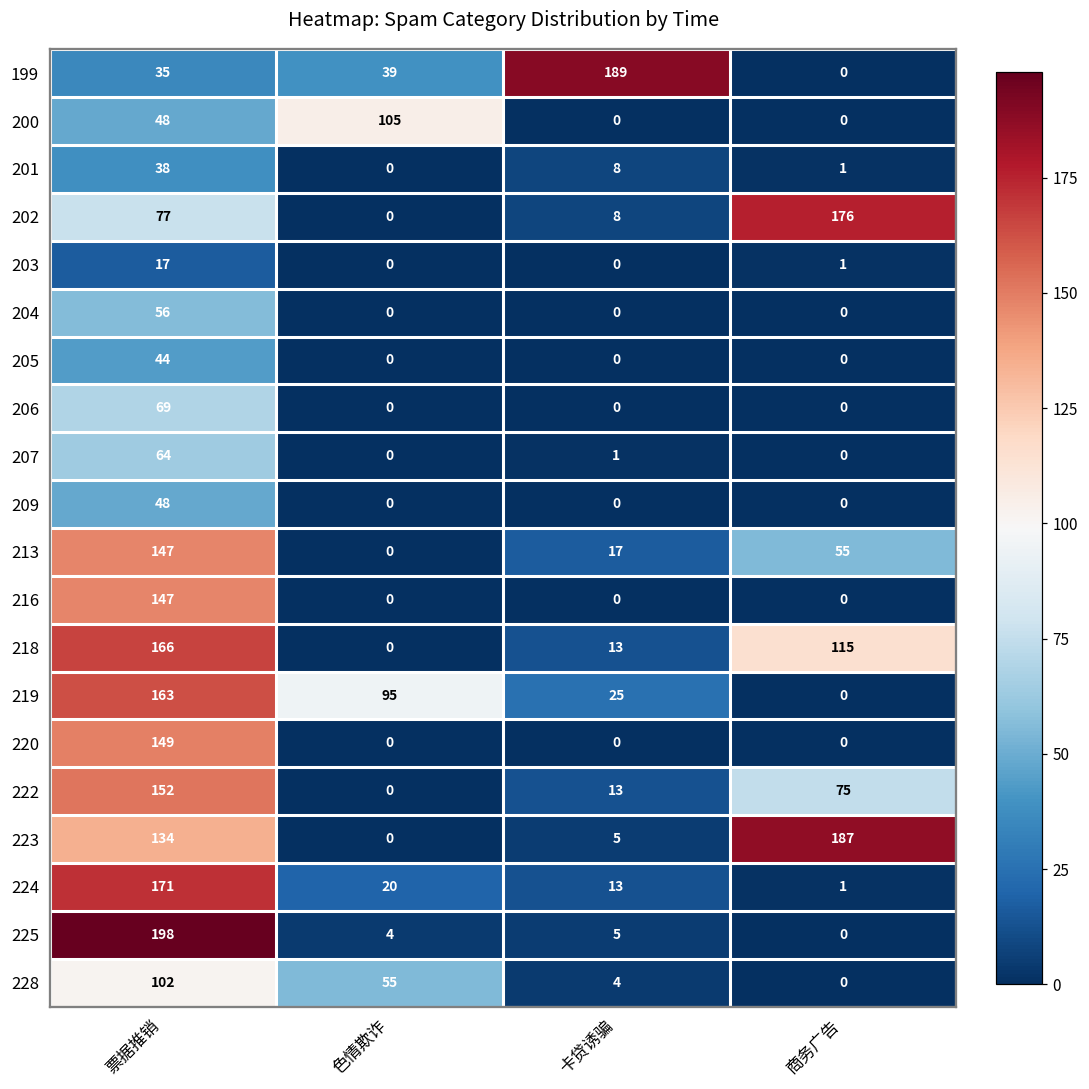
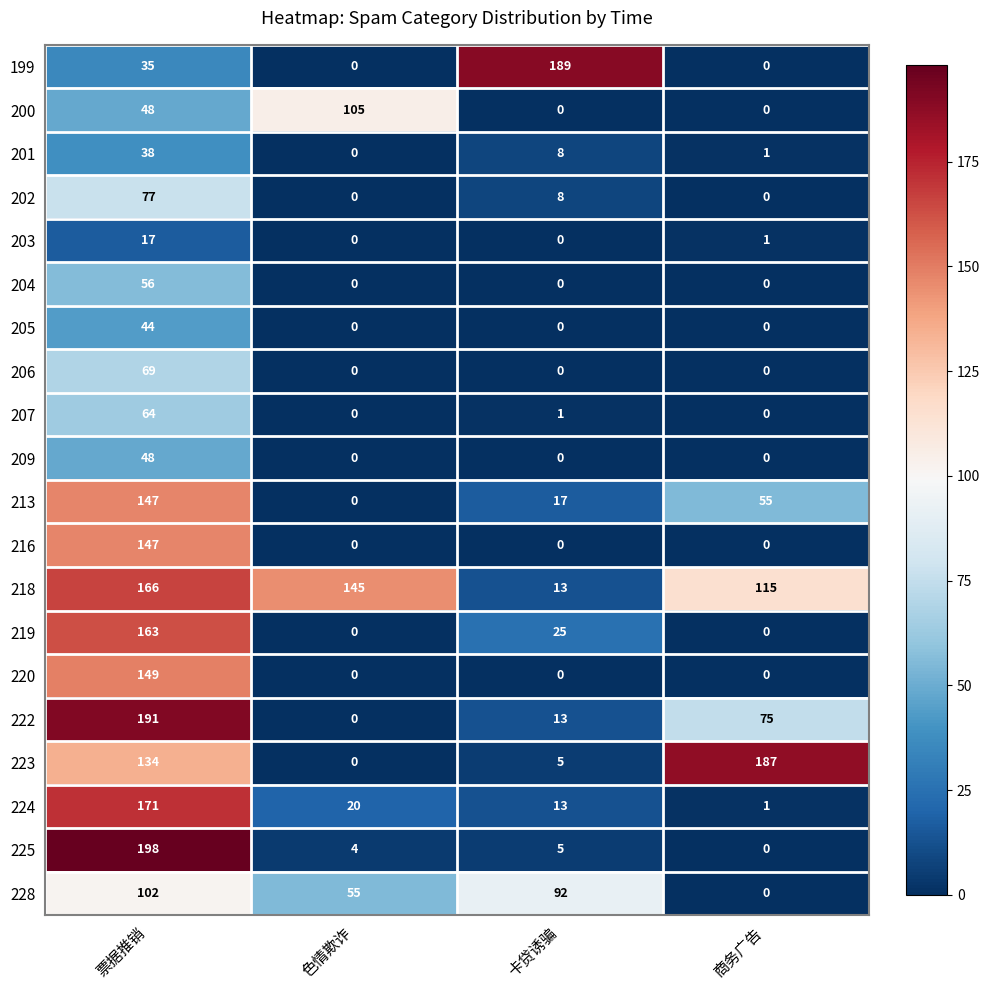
  {
    "199": {
      "票据推销": 35,
-     "色情欺诈": 39,
+     "色情欺诈": 0,
      "卡贷诱骗": 189,
      "商务广告": 0
    },
    "200": {
      "票据推销": 48,
      "色情欺诈": 105,
      "卡贷诱骗": 0,
      "商务广告": 0
    },
    "201": {
      "票据推销": 38,
      "色情欺诈": 0,
      "卡贷诱骗": 8,
      "商务广告": 1
    },
    "202": {
      "票据推销": 77,
      "色情欺诈": 0,
      "卡贷诱骗": 8,
-     "商务广告": 176
+     "商务广告": 0
    },
    "203": {
      "票据推销": 17,
      "色情欺诈": 0,
      "卡贷诱骗": 0,
      "商务广告": 1
    },
    "204": {
      "票据推销": 56,
      "色情欺诈": 0,
      "卡贷诱骗": 0,
      "商务广告": 0
    },
    "205": {
      "票据推销": 44,
      "色情欺诈": 0,
      "卡贷诱骗": 0,
      "商务广告": 0
    },
    "206": {
      "票据推销": 69,
      "色情欺诈": 0,
      "卡贷诱骗": 0,
      "商务广告": 0
    },
    "207": {
      "票据推销": 64,
      "色情欺诈": 0,
      "卡贷诱骗": 1,
      "商务广告": 0
    },
    "209": {
      "票据推销": 48,
      "色情欺诈": 0,
      "卡贷诱骗": 0,
      "商务广告": 0
    },
    "213": {
      "票据推销": 147,
      "色情欺诈": 0,
      "卡贷诱骗": 17,
      "商务广告": 55
    },
    "216": {
      "票据推销": 147,
      "色情欺诈": 0,
      "卡贷诱骗": 0,
      "商务广告": 0
    },
    "218": {
      "票据推销": 166,
-     "色情欺诈": 0,
+     "色情欺诈": 145,
      "卡贷诱骗": 13,
      "商务广告": 115
    },
    "219": {
      "票据推销": 163,
-     "色情欺诈": 95,
+     "色情欺诈": 0,
      "卡贷诱骗": 25,
      "商务广告": 0
    },
    "220": {
      "票据推销": 149,
      "色情欺诈": 0,
      "卡贷诱骗": 0,
      "商务广告": 0
    },
    "222": {
-     "票据推销": 152,
+     "票据推销": 191,
      "色情欺诈": 0,
      "卡贷诱骗": 13,
      "商务广告": 75
    },
    "223": {
      "票据推销": 134,
      "色情欺诈": 0,
      "卡贷诱骗": 5,
      "商务广告": 187
    },
    "224": {
      "票据推销": 171,
      "色情欺诈": 20,
      "卡贷诱骗": 13,
      "商务广告": 1
    },
    "225": {
      "票据推销": 198,
      "色情欺诈": 4,
      "卡贷诱骗": 5,
      "商务广告": 0
    },
    "228": {
      "票据推销": 102,
      "色情欺诈": 55,
-     "卡贷诱骗": 4,
+     "卡贷诱骗": 92,
      "商务广告": 0
    }
  }
